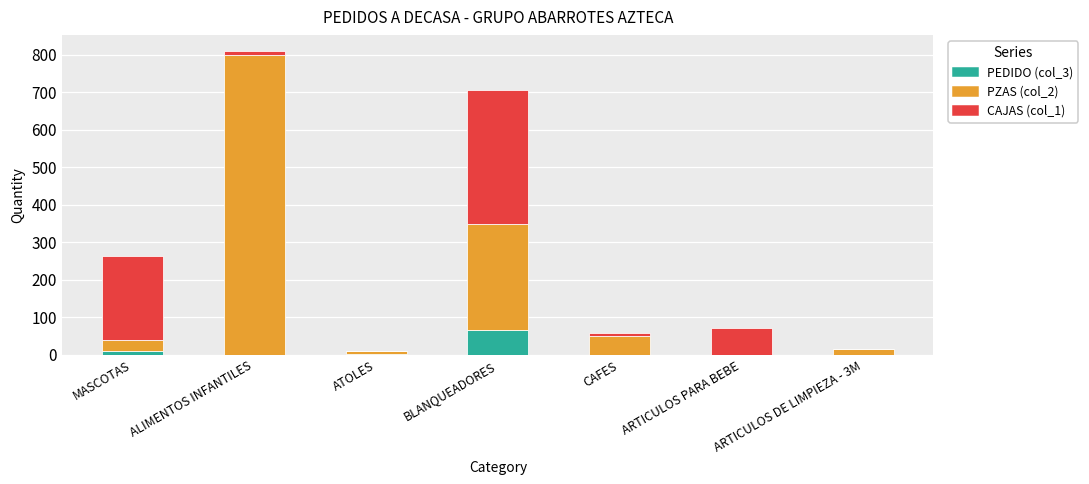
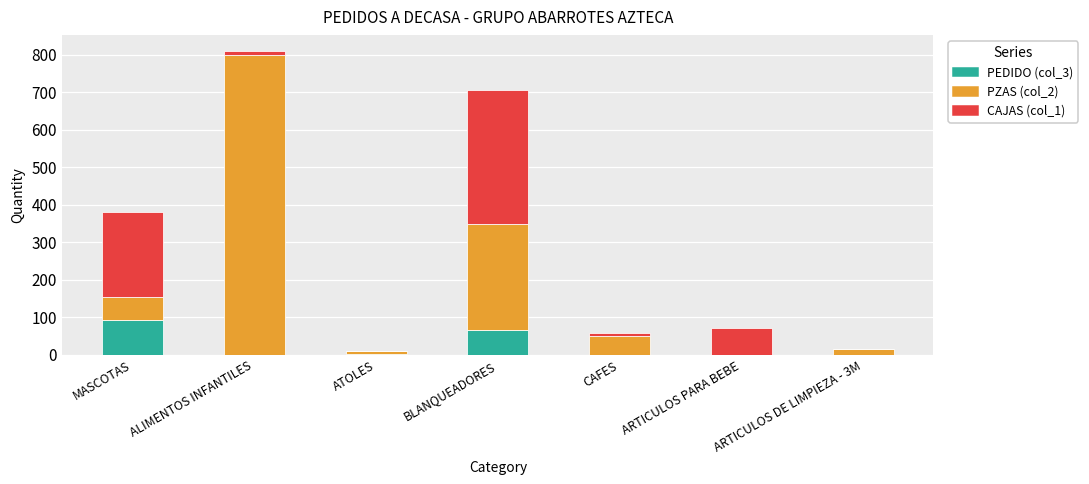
  {
    "PEDIDO (col_3)": {
-     "MASCOTAS": 10,
+     "MASCOTAS": 90,
      "ALIMENTOS INFANTILES": 0,
      "BLANQUEADORES": 70,
      "CAFES": 0,
      "ARTICULOS PARA BEBE": 0,
      "ARTICULOS DE LIMPIEZA - 3M": 0
    },
    "PZAS (col_2)": {
-     "MASCOTAS": 30,
+     "MASCOTAS": 60,
      "ALIMENTOS INFANTILES": 800,
      "ATOLES": 10,
      "BLANQUEADORES": 280,
      "CAFES": 50,
      "ARTICULOS PARA BEBE": 0,
      "ARTICULOS DE LIMPIEZA - 3M": 10
    },
    "CAJAS (col_1)": {
      "MASCOTAS": 230,
      "ALIMENTOS INFANTILES": 10,
      "ATOLES": 0,
      "BLANQUEADORES": 360,
      "ARTICULOS PARA BEBE": 70,
      "ARTICULOS DE LIMPIEZA - 3M": 0
    }
  }
